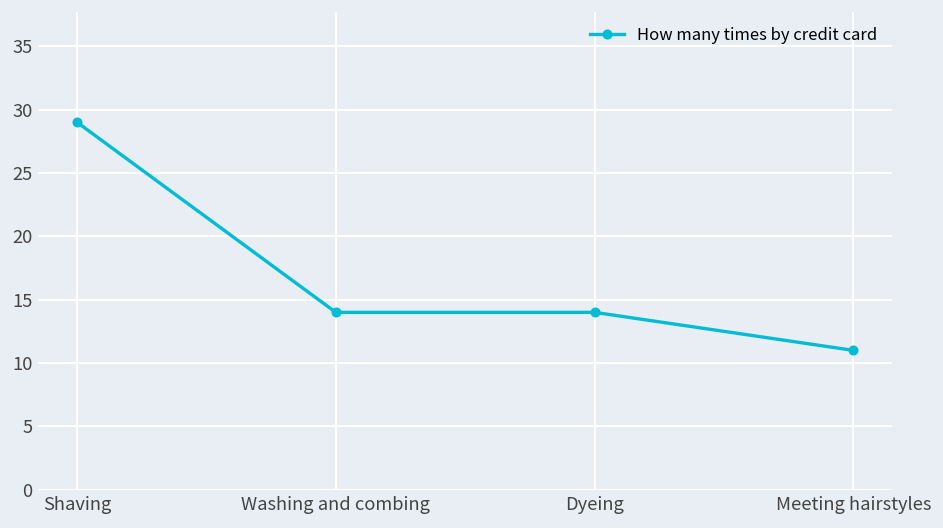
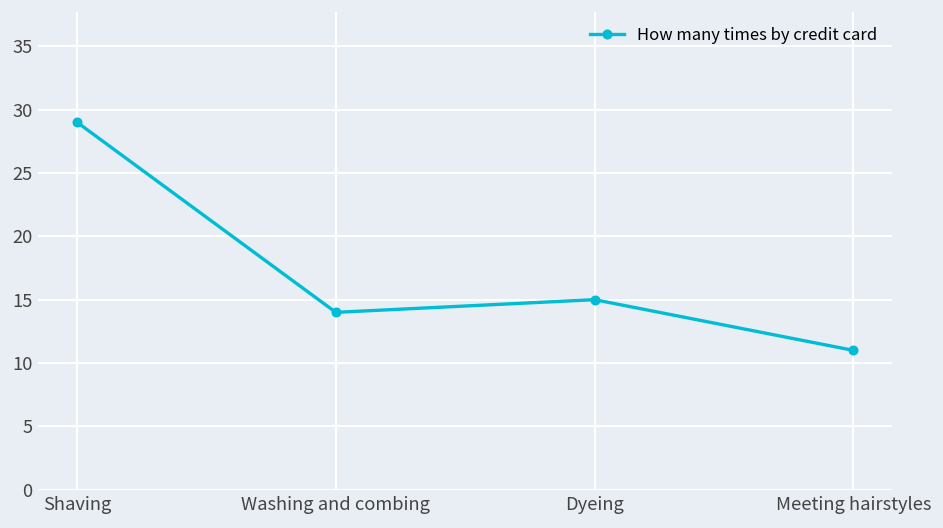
  {
    "Shaving": 29,
    "Washing and combing": 14,
-   "Dyeing": 14,
+   "Dyeing": 15,
    "Meeting hairstyles": 11
  }
